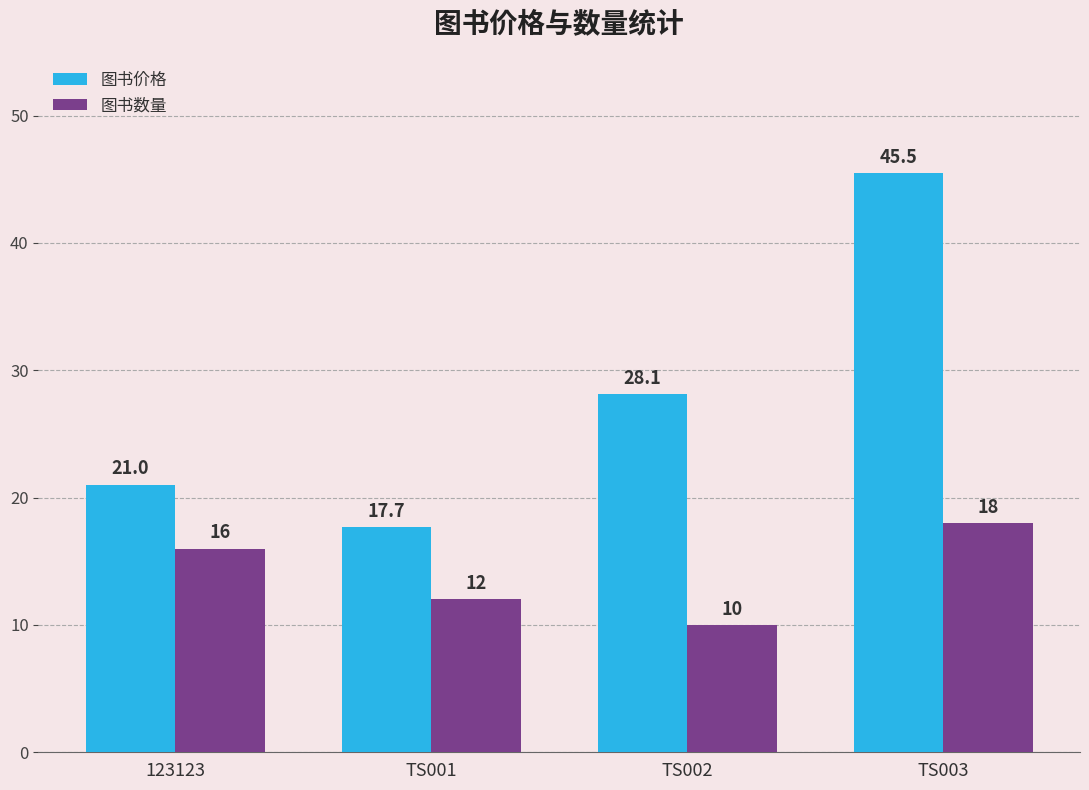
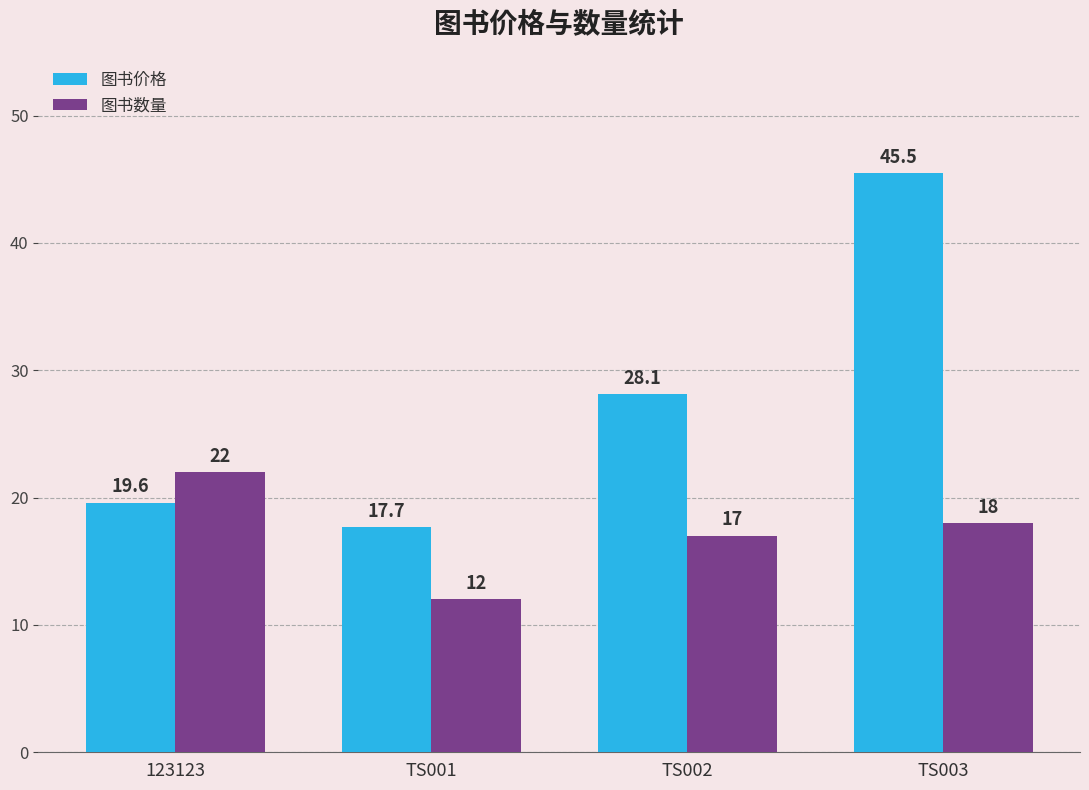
  {
    "图书价格": {
-     "123123": 21.0,
+     "123123": 19.6,
      "TS001": 17.7,
      "TS002": 28.1,
      "TS003": 45.5
    },
    "图书数量": {
-     "123123": 16,
+     "123123": 22,
      "TS001": 12,
-     "TS002": 10,
+     "TS002": 17,
      "TS003": 18
    }
  }
